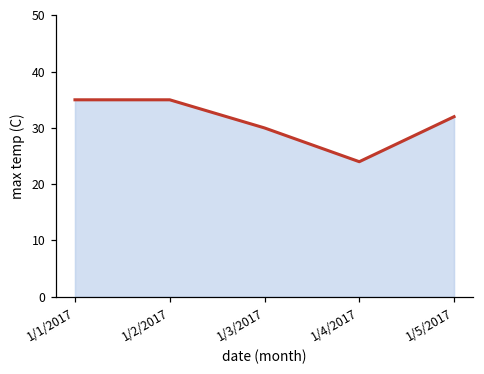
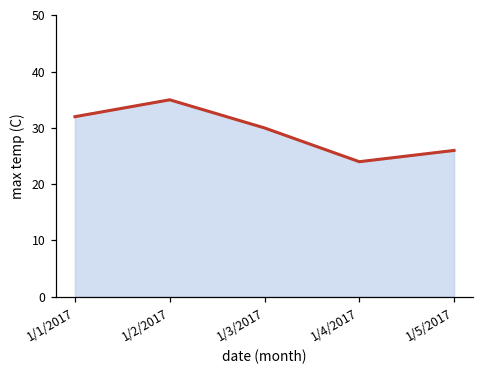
  {
-   "1/1/2017": 35,
+   "1/1/2017": 32,
    "1/2/2017": 35,
    "1/3/2017": 30,
    "1/4/2017": 24,
-   "1/5/2017": 32
+   "1/5/2017": 26
  }
